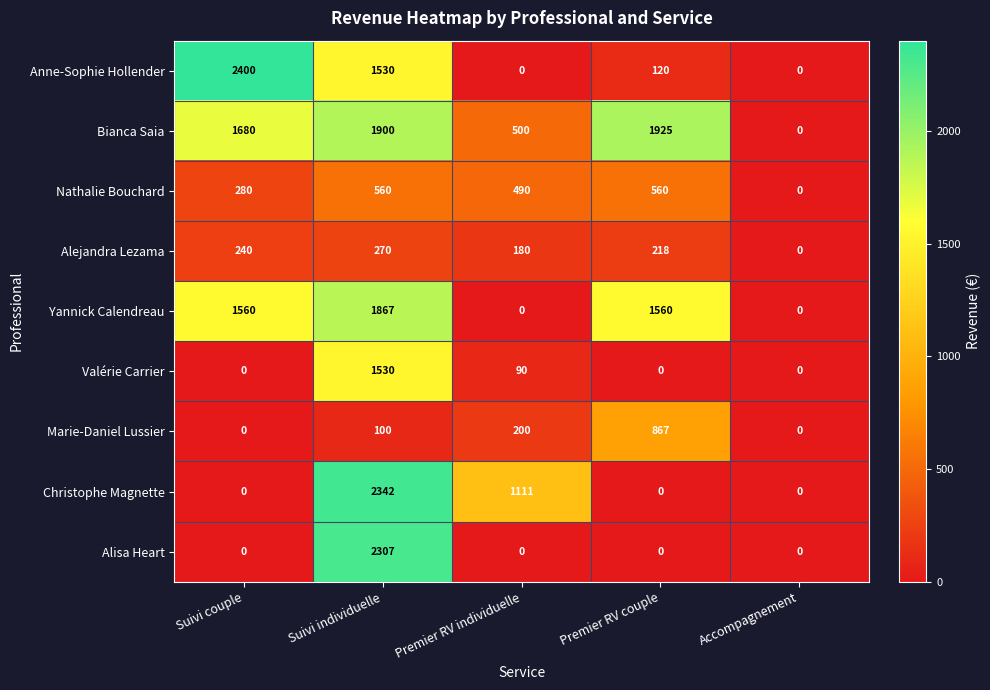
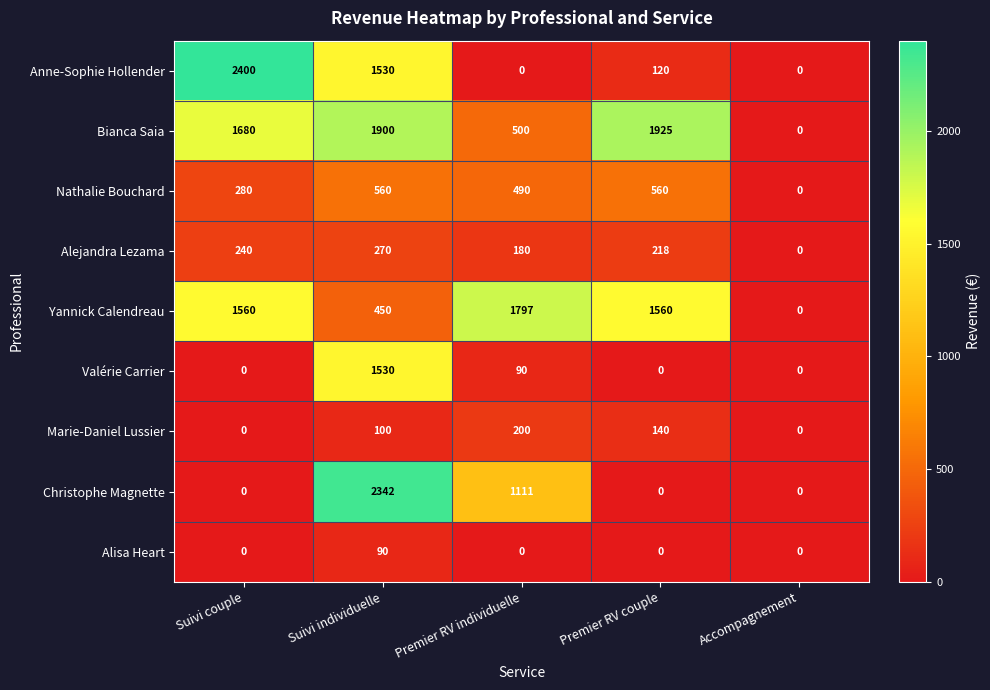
  {
    "Anne-Sophie Hollender": {
      "Suivi couple": 2400,
      "Suivi individuelle": 1530,
      "Premier RV individuelle": 0,
      "Premier RV couple": 120,
      "Accompagnement": 0
    },
    "Bianca Saia": {
      "Suivi couple": 1680,
      "Suivi individuelle": 1900,
      "Premier RV individuelle": 500,
      "Premier RV couple": 1925,
      "Accompagnement": 0
    },
    "Nathalie Bouchard": {
      "Suivi couple": 280,
      "Suivi individuelle": 560,
      "Premier RV individuelle": 490,
      "Premier RV couple": 560,
      "Accompagnement": 0
    },
    "Alejandra Lezama": {
      "Suivi couple": 240,
      "Suivi individuelle": 270,
      "Premier RV individuelle": 180,
      "Premier RV couple": 218,
      "Accompagnement": 0
    },
    "Yannick Calendreau": {
      "Suivi couple": 1560,
-     "Suivi individuelle": 1867,
-     "Premier RV individuelle": 0,
+     "Suivi individuelle": 450,
+     "Premier RV individuelle": 1797,
      "Premier RV couple": 1560,
      "Accompagnement": 0
    },
    "Valérie Carrier": {
      "Suivi couple": 0,
      "Suivi individuelle": 1530,
      "Premier RV individuelle": 90,
      "Premier RV couple": 0,
      "Accompagnement": 0
    },
    "Marie-Daniel Lussier": {
      "Suivi couple": 0,
      "Suivi individuelle": 100,
      "Premier RV individuelle": 200,
-     "Premier RV couple": 867,
+     "Premier RV couple": 140,
      "Accompagnement": 0
    },
    "Christophe Magnette": {
      "Suivi couple": 0,
      "Suivi individuelle": 2342,
      "Premier RV individuelle": 1111,
      "Premier RV couple": 0,
      "Accompagnement": 0
    },
    "Alisa Heart": {
      "Suivi couple": 0,
-     "Suivi individuelle": 2307,
+     "Suivi individuelle": 90,
      "Premier RV individuelle": 0,
      "Premier RV couple": 0,
      "Accompagnement": 0
    }
  }
